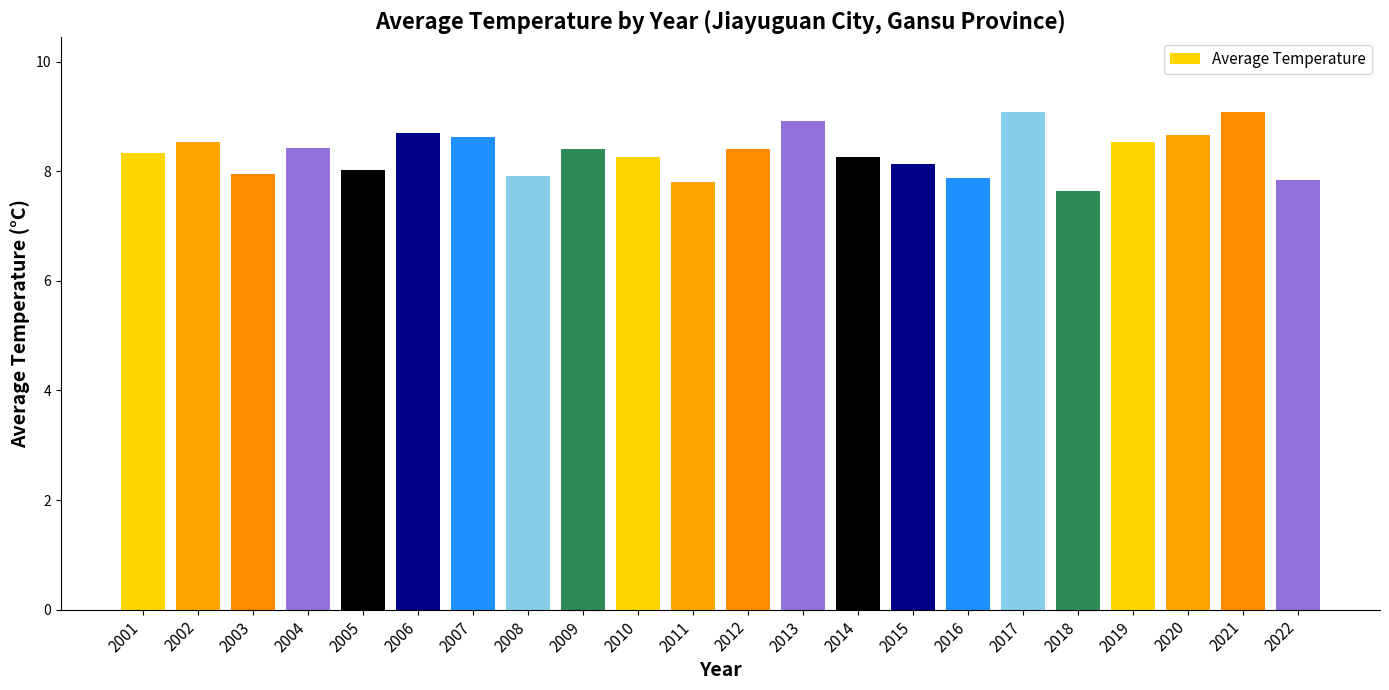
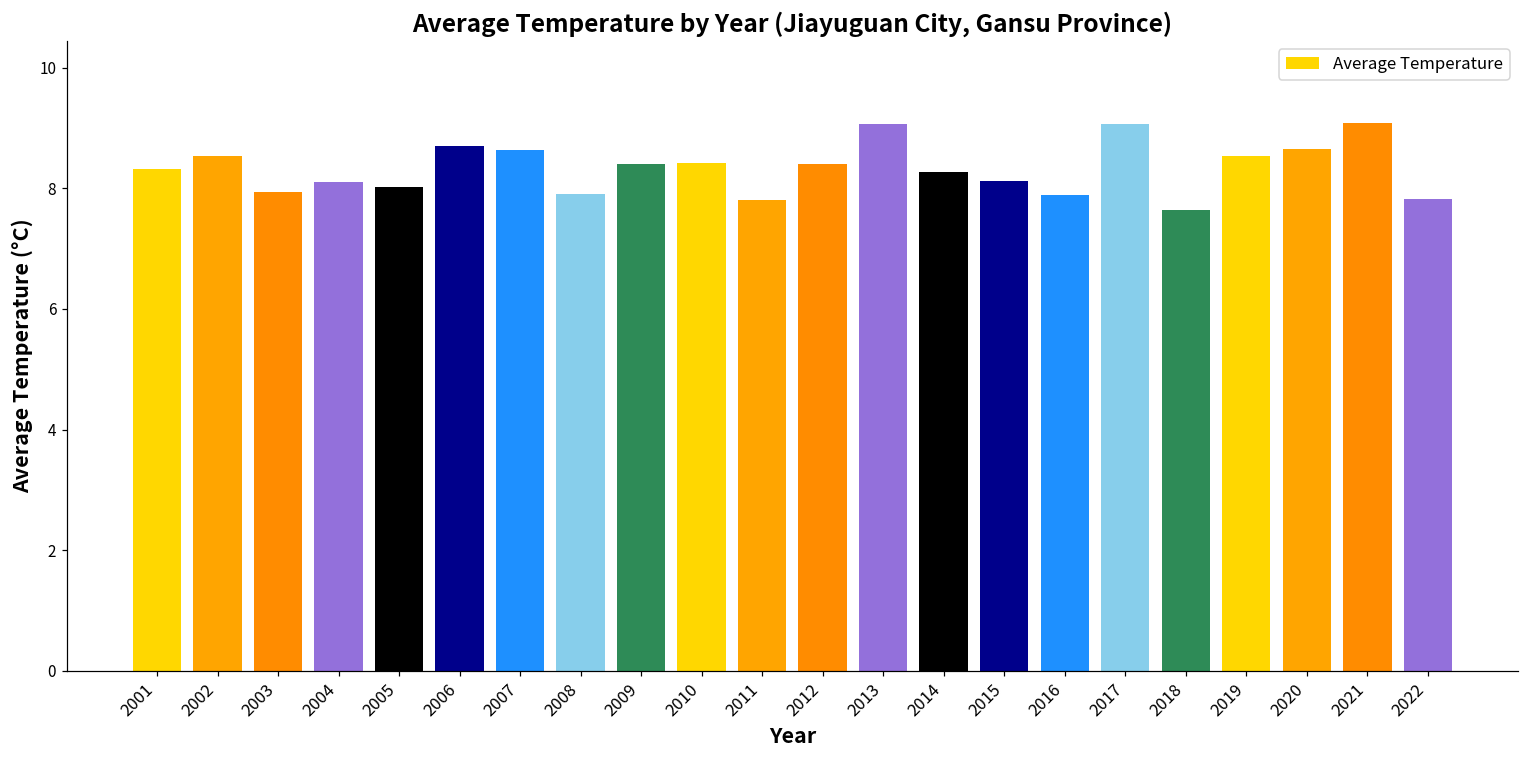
  {
    "2001": 8.3,
    "2002": 8.5,
    "2003": 7.9,
-   "2004": 8.4,
+   "2004": 8.1,
    "2005": 8.0,
    "2006": 8.7,
    "2007": 8.6,
    "2008": 7.9,
    "2009": 8.4,
-   "2010": 8.3,
+   "2010": 8.4,
    "2011": 7.8,
    "2012": 8.4,
-   "2013": 8.9,
+   "2013": 9.1,
    "2014": 8.3,
    "2015": 8.1,
    "2016": 7.9,
    "2017": 9.1,
    "2018": 7.6,
    "2019": 8.5,
    "2020": 8.7,
    "2021": 9.1,
    "2022": 7.8
  }
